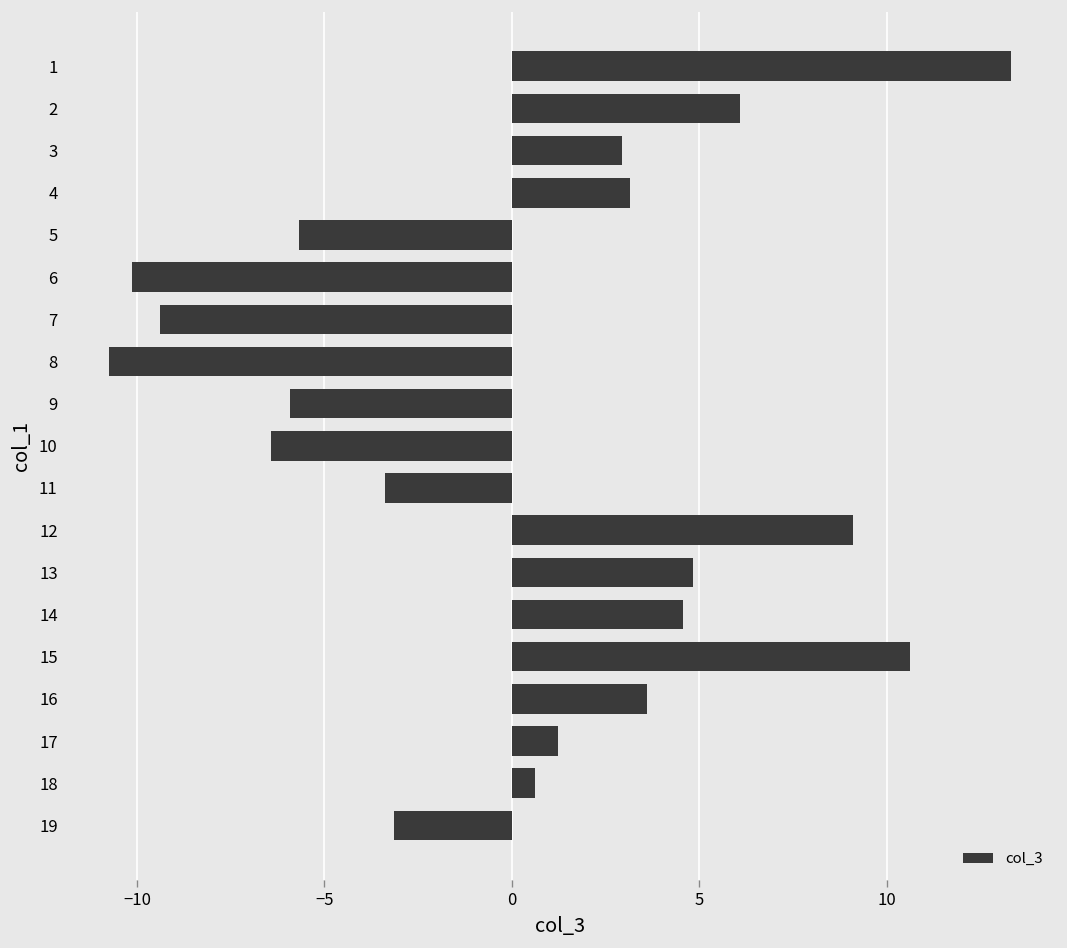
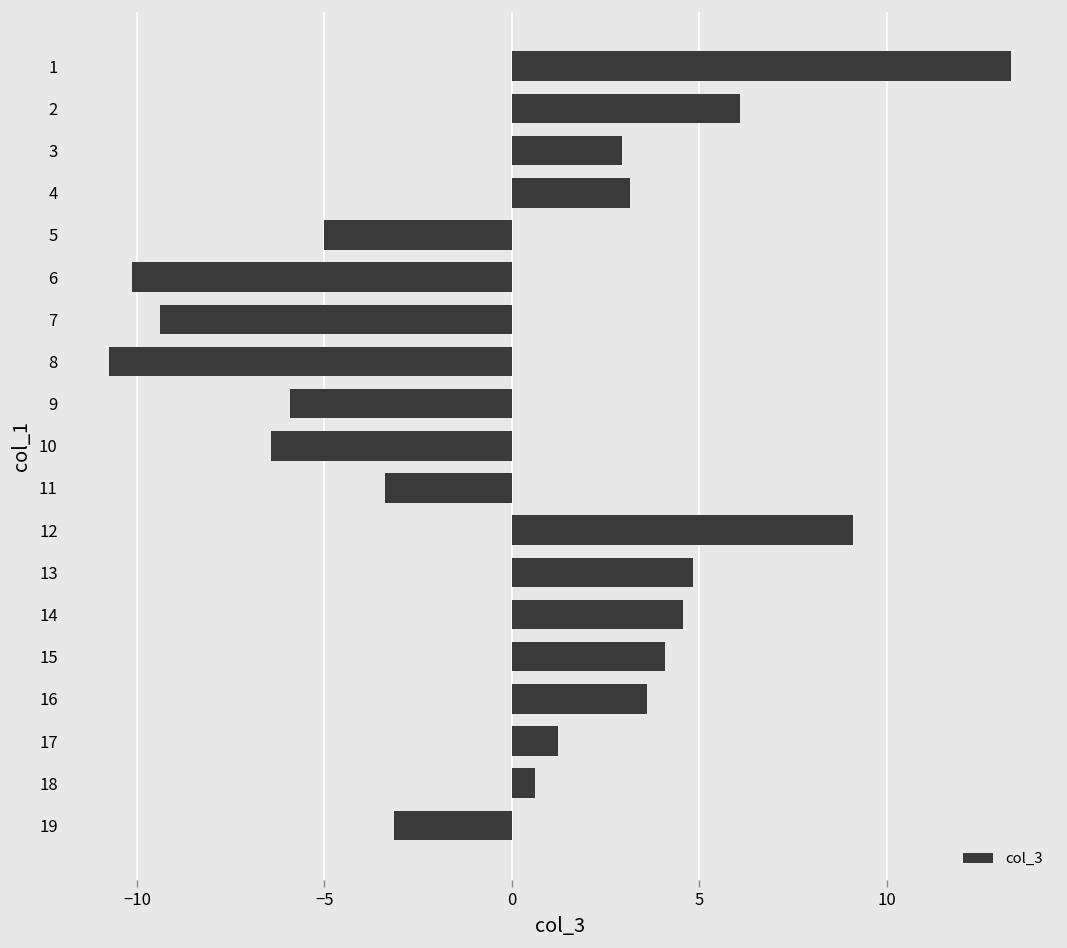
  {
    "1": 13.3,
    "2": 6.1,
    "3": 2.9,
    "4": 3.1,
-   "5": -5.7,
+   "5": -5.0,
    "6": -10.1,
    "7": -9.4,
    "8": -10.8,
    "9": -5.9,
    "10": -6.4,
    "11": -3.4,
    "12": 9.1,
    "13": 4.8,
    "14": 4.6,
-   "15": 10.6,
+   "15": 4.1,
    "16": 3.6,
    "17": 1.2,
    "18": 0.6,
    "19": -3.2
  }
